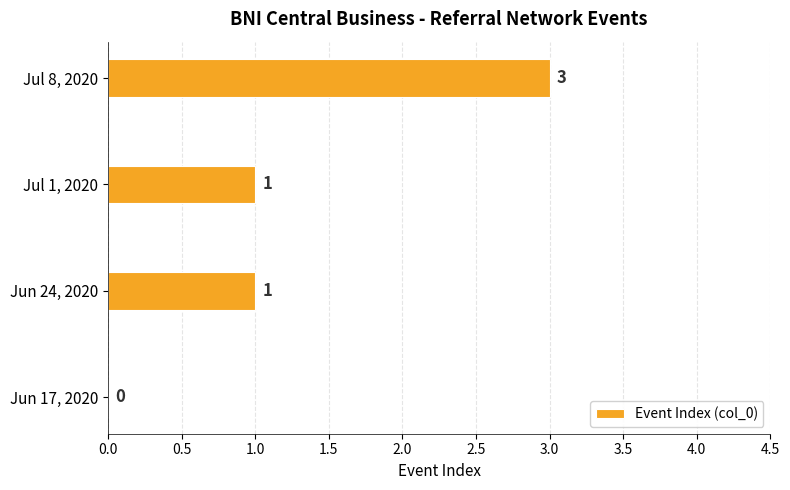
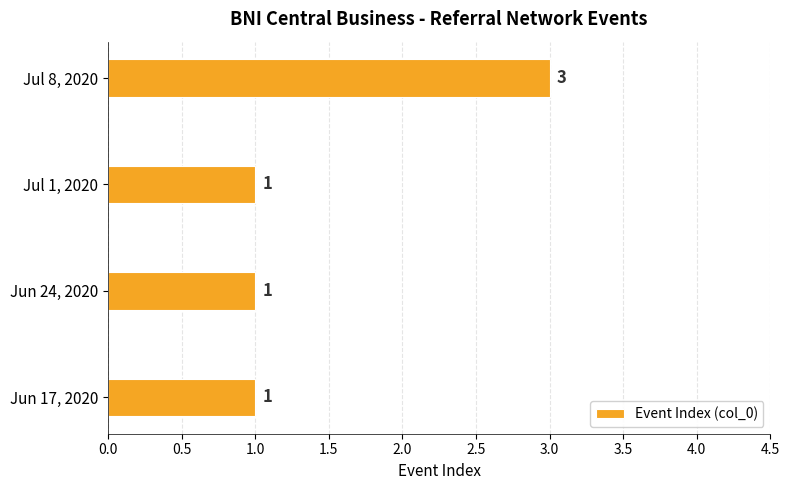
  {
    "Jul 8, 2020": 3,
    "Jul 1, 2020": 1,
    "Jun 24, 2020": 1,
-   "Jun 17, 2020": 0
+   "Jun 17, 2020": 1
  }
